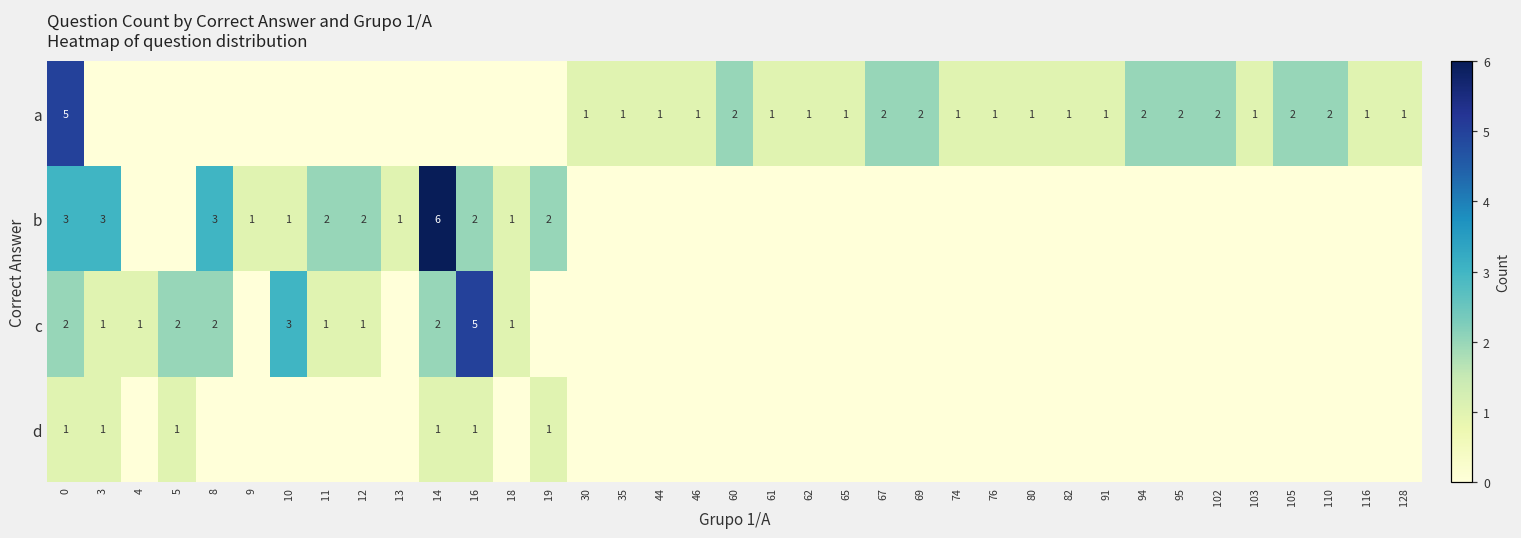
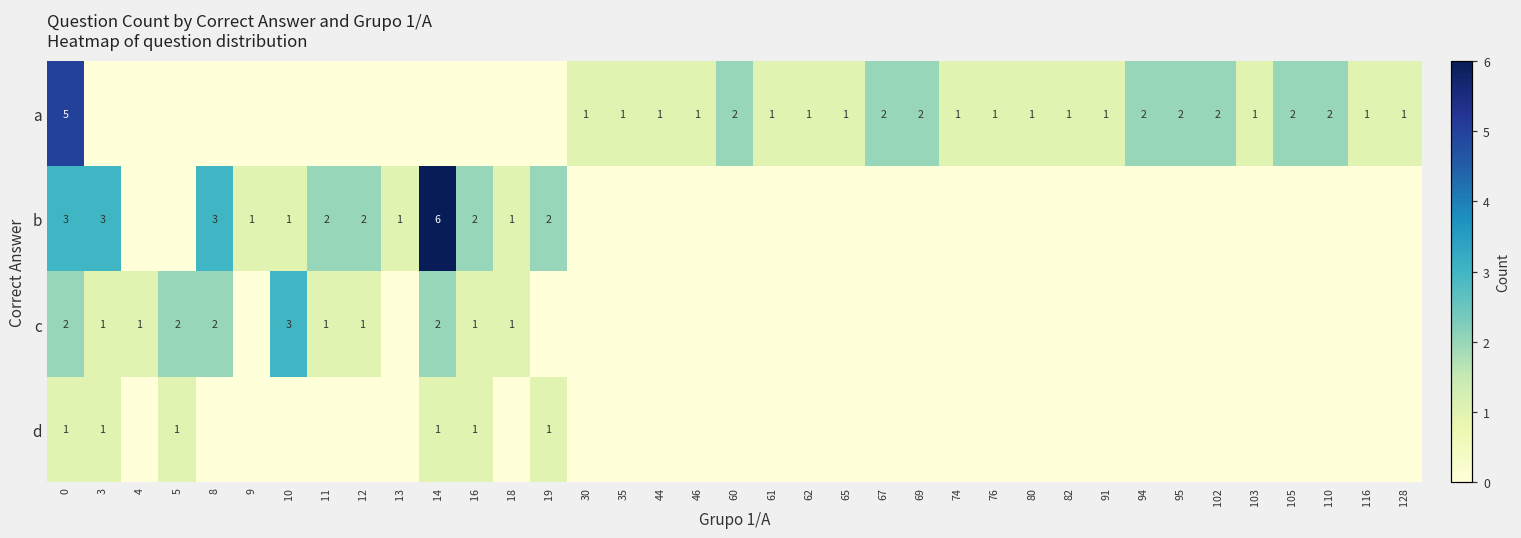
  {
    "a": {
      "0": 5,
      "30": 1,
      "35": 1,
      "44": 1,
      "46": 1,
      "60": 2,
      "61": 1,
      "62": 1,
      "65": 1,
      "67": 2,
      "69": 2,
      "74": 1,
      "76": 1,
      "80": 1,
      "82": 1,
      "91": 1,
      "94": 2,
      "95": 2,
      "102": 2,
      "103": 1,
      "105": 2,
      "110": 2,
      "116": 1,
      "128": 1
    },
    "b": {
      "0": 3,
      "3": 3,
      "8": 3,
      "9": 1,
      "10": 1,
      "11": 2,
      "12": 2,
      "13": 1,
      "14": 6,
      "16": 2,
      "18": 1,
      "19": 2
    },
    "c": {
      "0": 2,
      "3": 1,
      "4": 1,
      "5": 2,
      "8": 2,
      "10": 3,
      "11": 1,
      "12": 1,
      "14": 2,
-     "16": 5,
+     "16": 1,
      "18": 1
    },
    "d": {
      "0": 1,
      "3": 1,
      "5": 1,
      "14": 1,
      "16": 1,
      "19": 1
    }
  }
